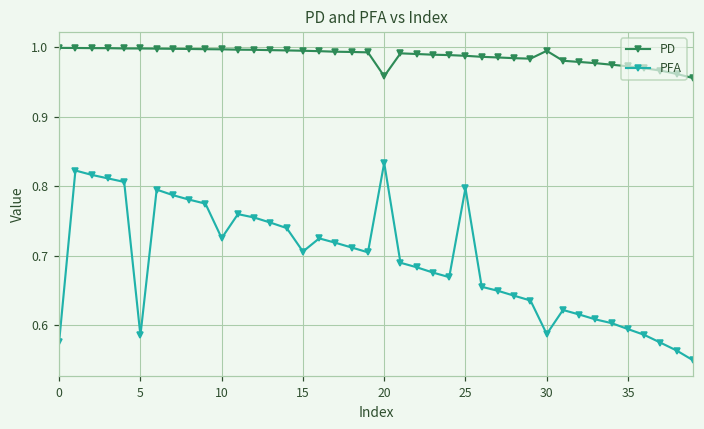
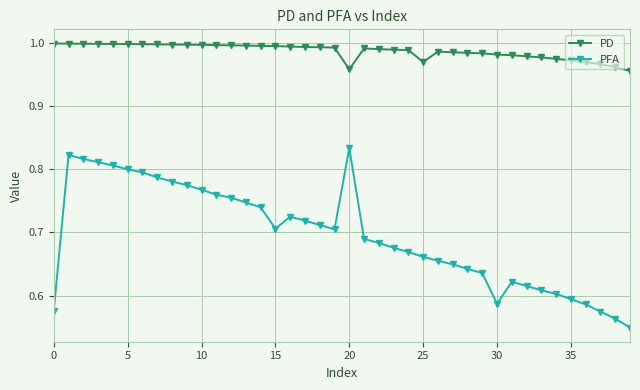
  {
    "PD": {
      "0": 1.00,
      "5": 1.00,
      "10": 1.00,
      "15": 0.99,
      "20": 0.96,
-     "25": 0.99,
-     "30": 0.99
+     "25": 0.97,
+     "30": 0.98
    },
    "PFA": {
      "0": 0.58,
-     "5": 0.59,
-     "10": 0.73,
+     "5": 0.80,
+     "10": 0.77,
      "15": 0.71,
      "20": 0.83,
-     "25": 0.80,
+     "25": 0.66,
      "30": 0.59,
      "35": 0.59
    }
  }
